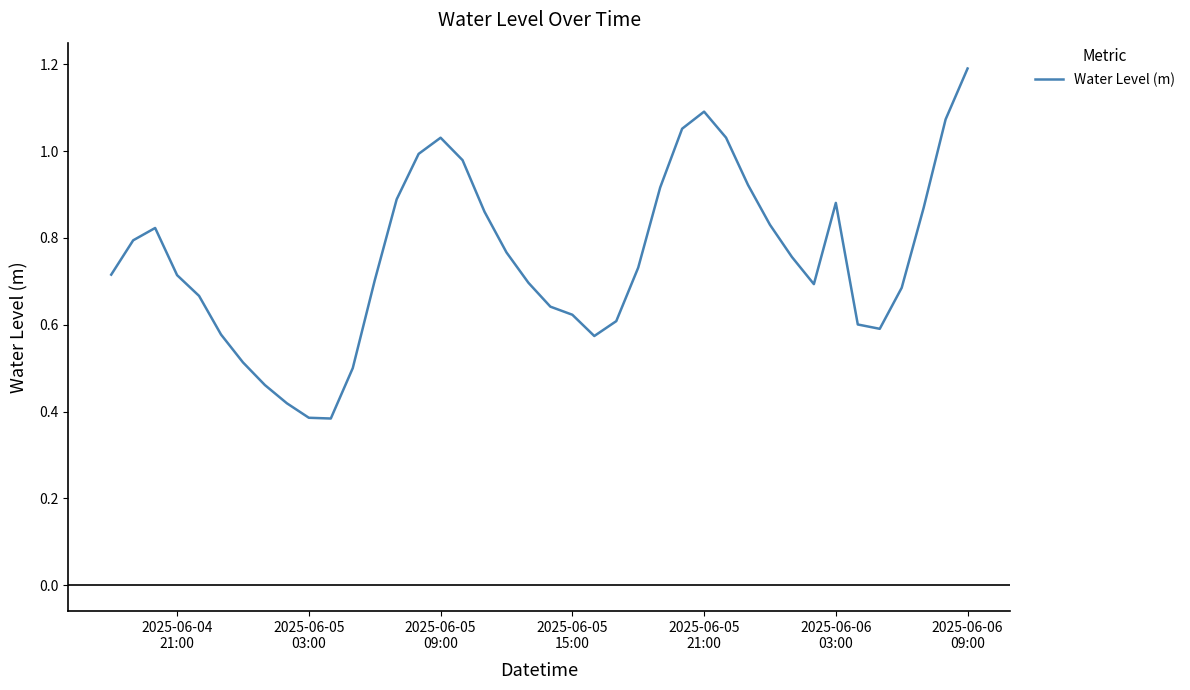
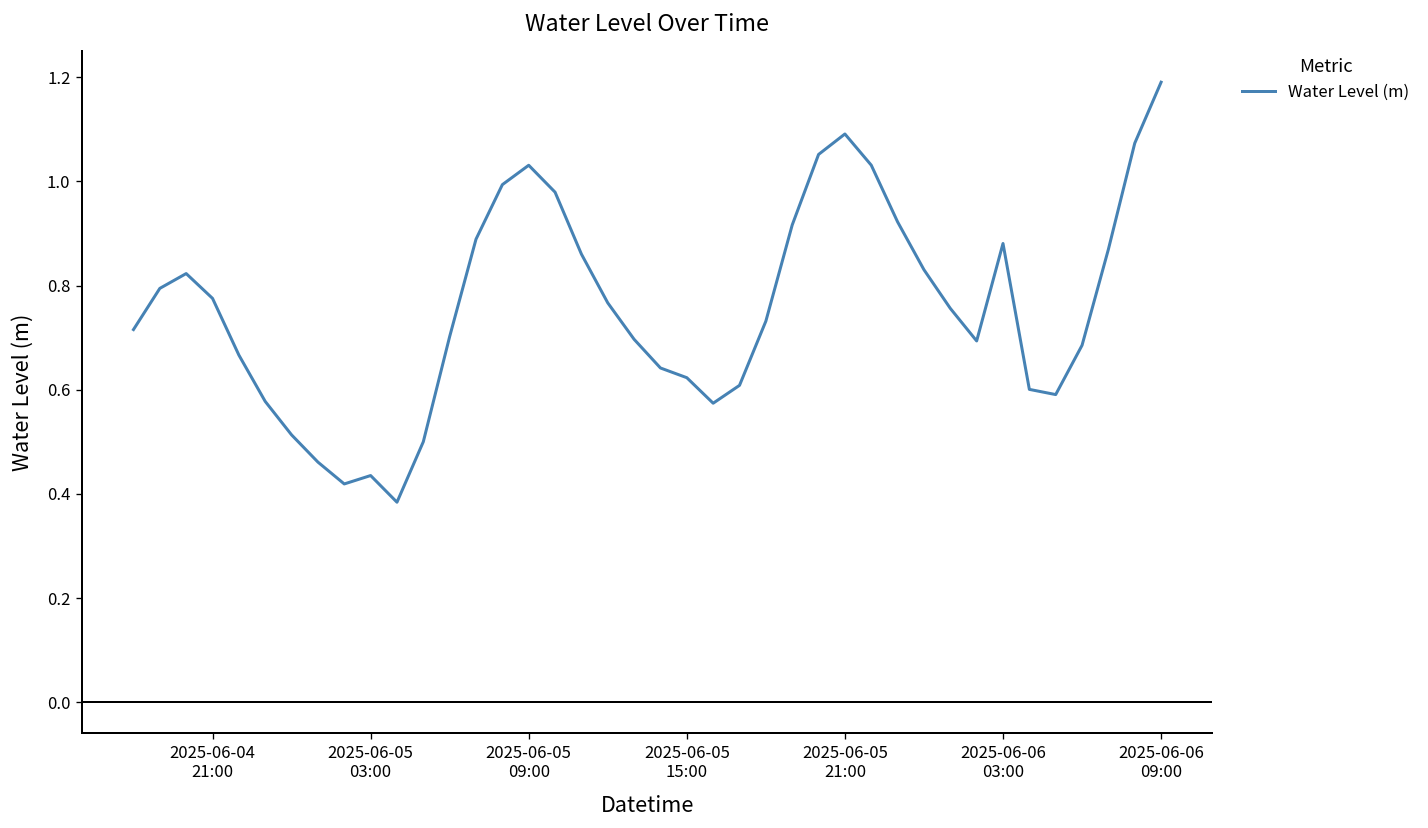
  {
-   "2025-06-04 21:00": 0.71,
-   "2025-06-05 03:00": 0.39,
+   "2025-06-04 21:00": 0.78,
+   "2025-06-05 03:00": 0.44,
    "2025-06-05 09:00": 1.03,
    "2025-06-05 15:00": 0.62,
    "2025-06-05 21:00": 1.09,
    "2025-06-06 03:00": 0.88,
    "2025-06-06 09:00": 1.19
  }
